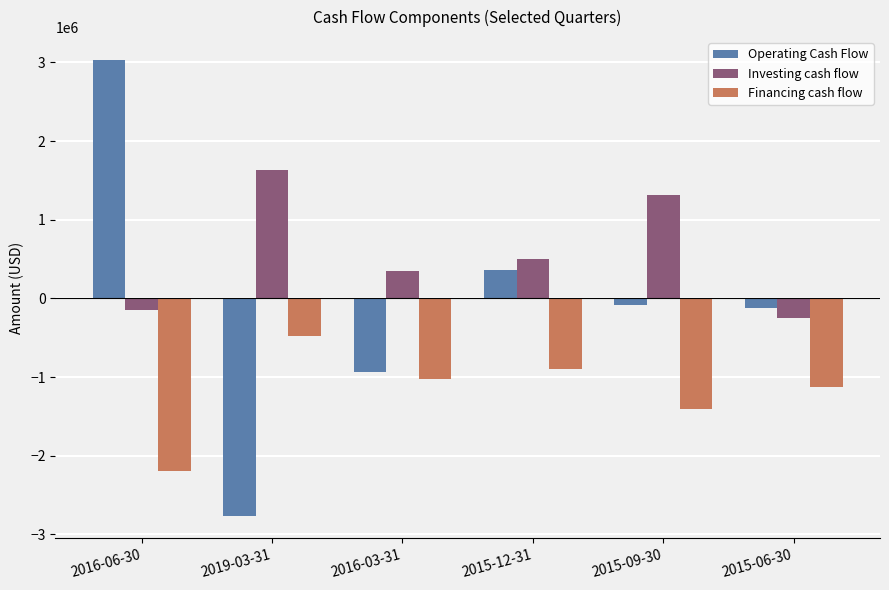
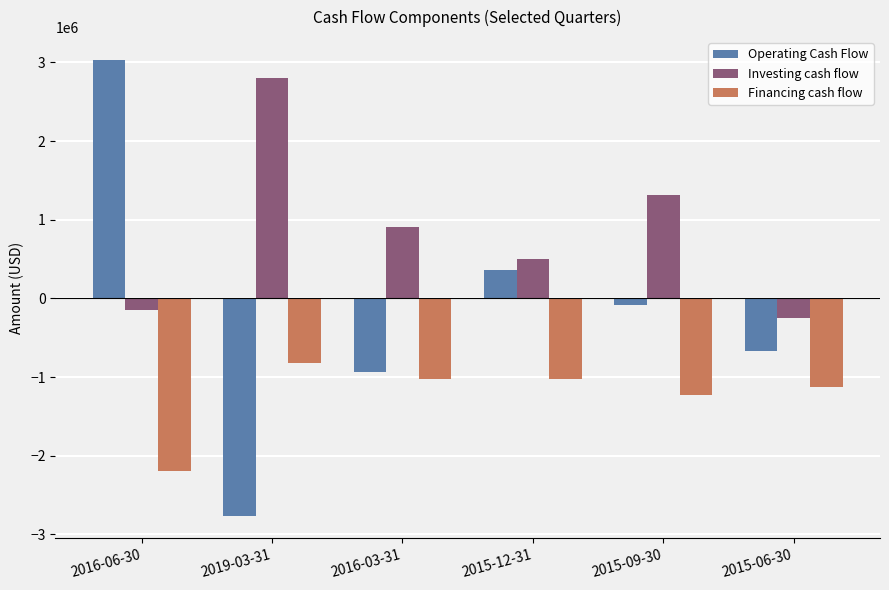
  {
    "Operating Cash Flow": {
      "2016-06-30": 3000000,
      "2019-03-31": -2800000,
      "2016-03-31": -900000,
      "2015-12-31": 400000,
      "2015-09-30": -100000,
-     "2015-06-30": -100000
+     "2015-06-30": -700000
    },
    "Investing cash flow": {
      "2016-06-30": -200000,
-     "2019-03-31": 1600000,
-     "2016-03-31": 300000,
+     "2019-03-31": 2800000,
+     "2016-03-31": 900000,
      "2015-12-31": 500000,
      "2015-09-30": 1300000,
      "2015-06-30": -200000
    },
    "Financing cash flow": {
      "2016-06-30": -2200000,
-     "2019-03-31": -500000,
+     "2019-03-31": -800000,
      "2016-03-31": -1000000,
-     "2015-12-31": -900000,
-     "2015-09-30": -1400000,
+     "2015-12-31": -1000000,
+     "2015-09-30": -1200000,
      "2015-06-30": -1100000
    }
  }
